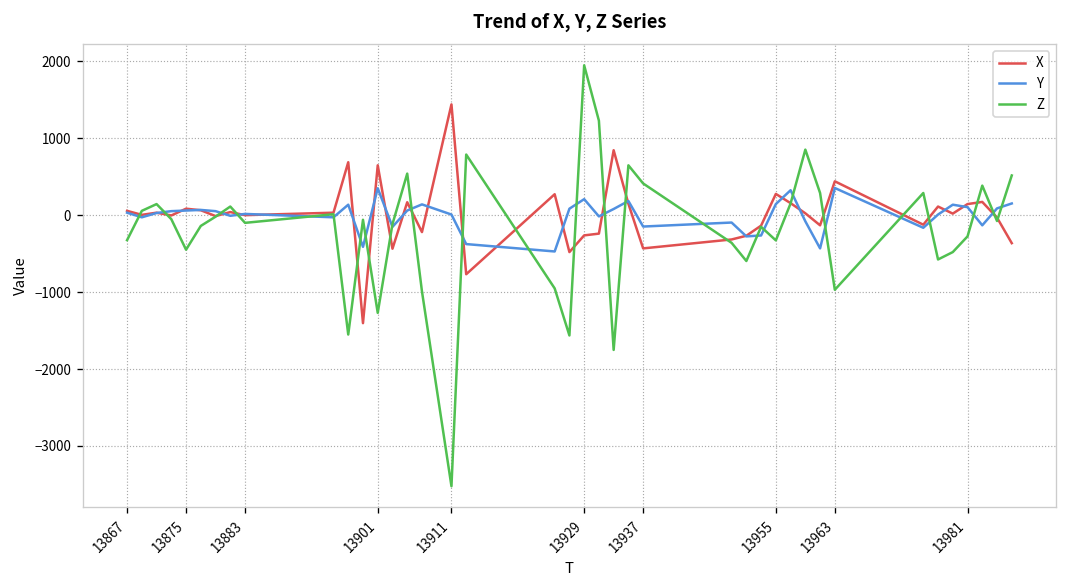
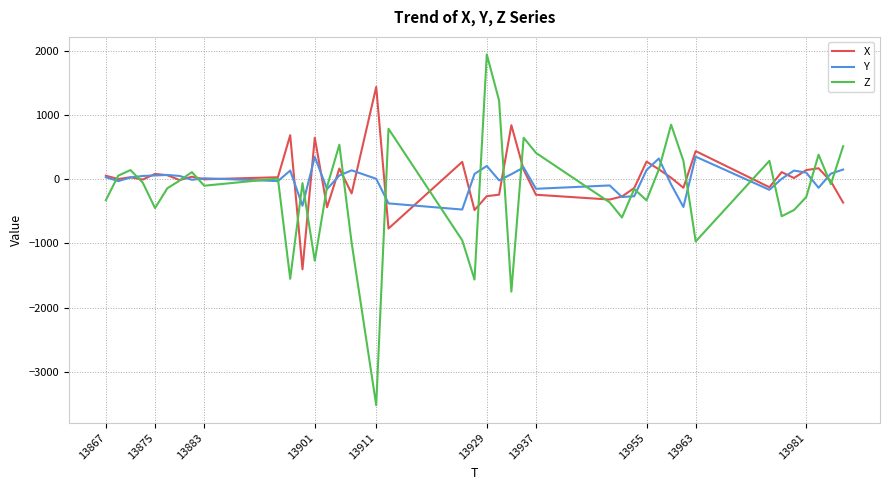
  {
    "X": {
      "13901": 600,
      "13911": 1400,
      "13929": -300,
-     "13937": -400,
+     "13937": -200,
      "13955": 300,
      "13963": 400
    },
    "Y": {
      "13901": 400,
      "13911": 0,
      "13929": 200,
      "13937": -100,
      "13955": 100,
      "13963": 400
    },
    "Z": {
      "13867": -300,
      "13875": -400,
      "13883": -100,
      "13901": -1300,
      "13911": -3500,
      "13929": 1900,
      "13937": 400,
      "13955": -300,
      "13963": -1000,
      "13981": -300
    }
  }
